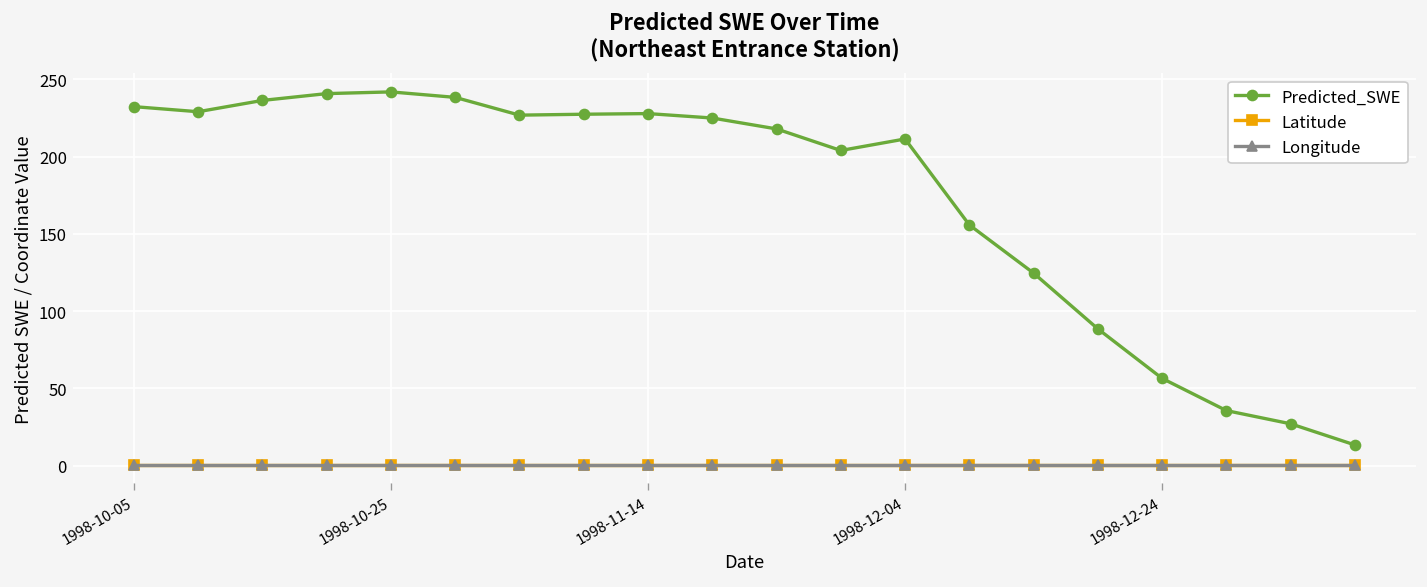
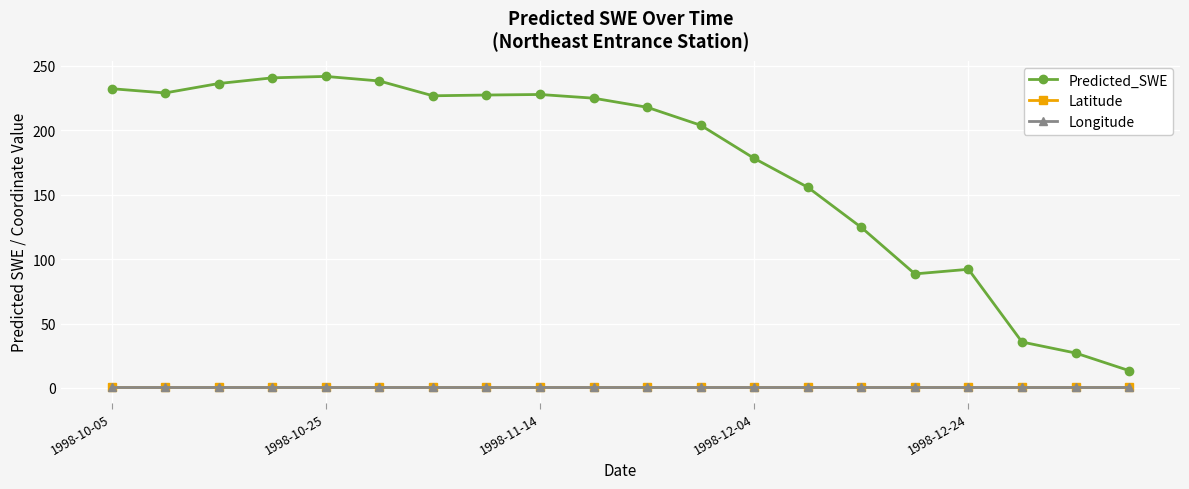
  {
    "Predicted_SWE": {
      "1998-10-05": 232,
      "1998-10-25": 242,
      "1998-11-14": 228,
-     "1998-12-04": 211,
-     "1998-12-24": 56
+     "1998-12-04": 178,
+     "1998-12-24": 92
    },
    "Longitude": {
      "1998-10-05": 1,
      "1998-10-25": 1,
      "1998-11-14": 1,
      "1998-12-04": 1,
      "1998-12-24": 1
    }
  }
